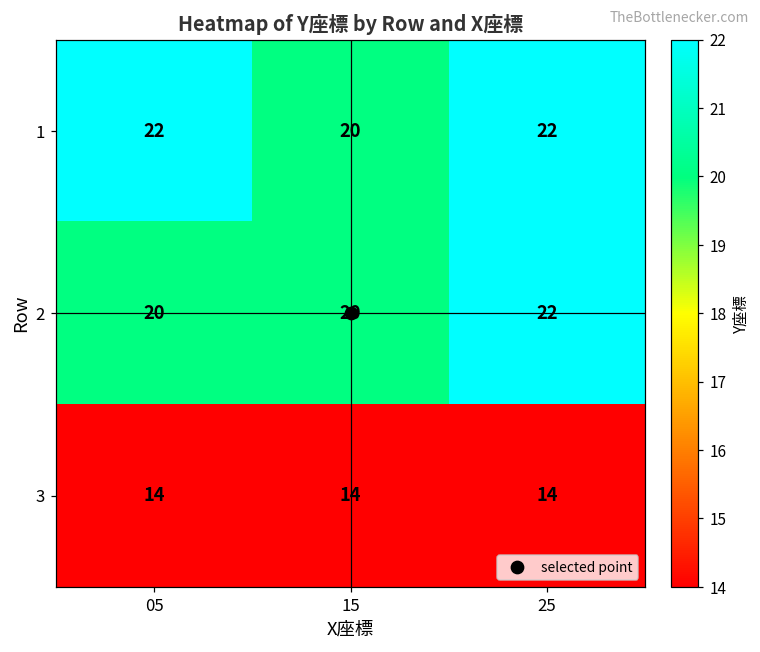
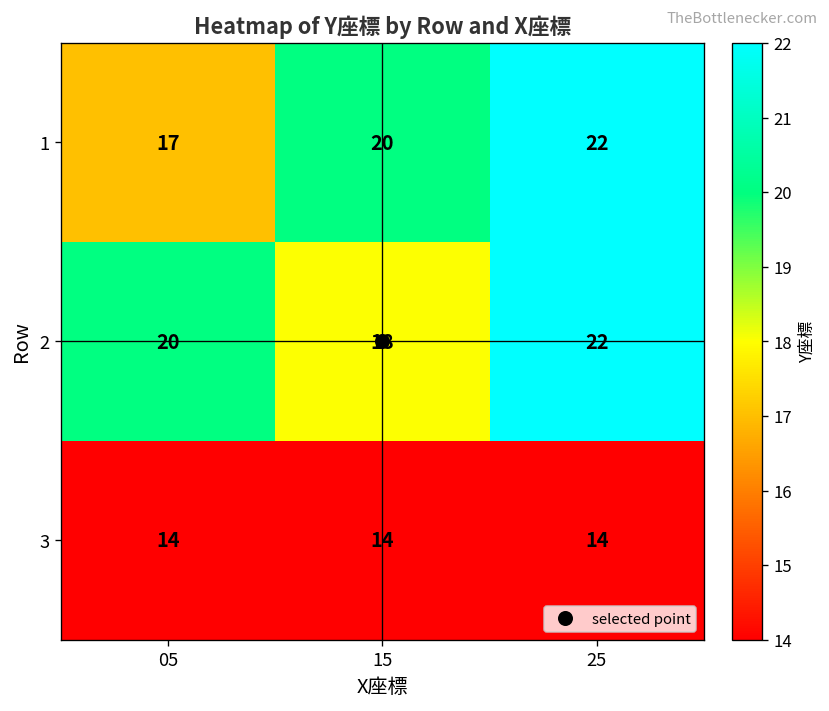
  {
    "1": {
-     "05": 22,
+     "05": 17,
      "15": 20,
      "25": 22
    },
    "2": {
      "05": 20,
-     "15": 20,
+     "15": 18,
      "25": 22
    },
    "3": {
      "05": 14,
      "15": 14,
      "25": 14
    }
  }
